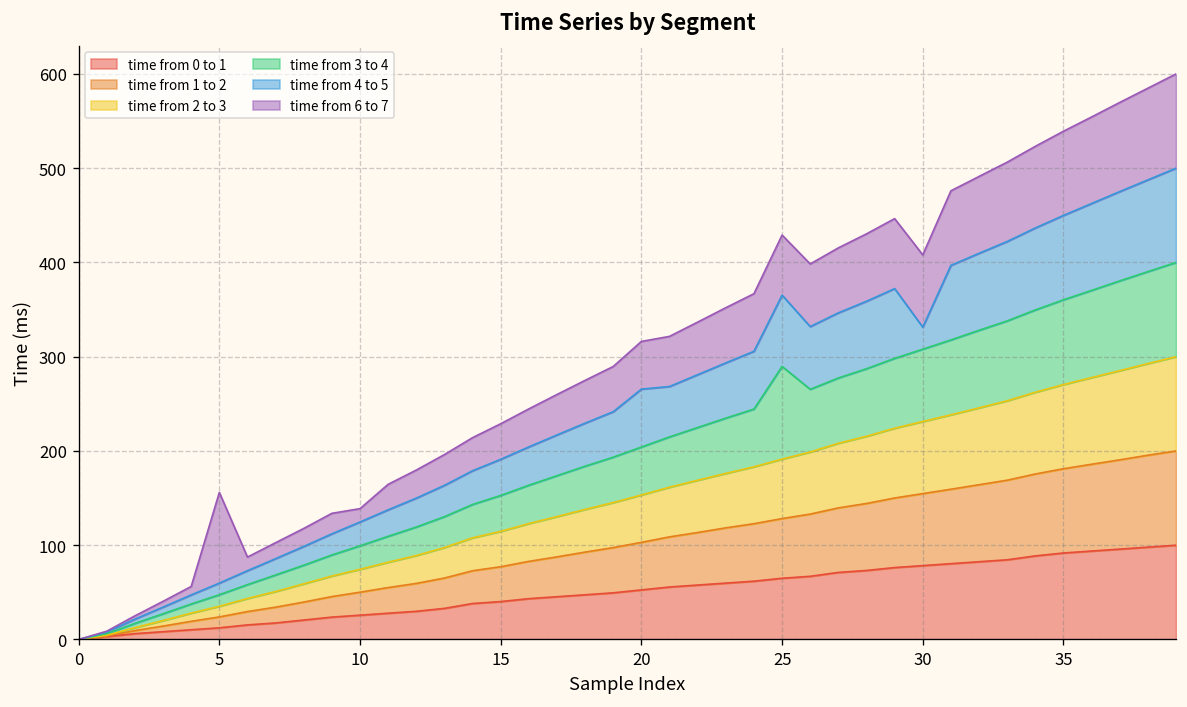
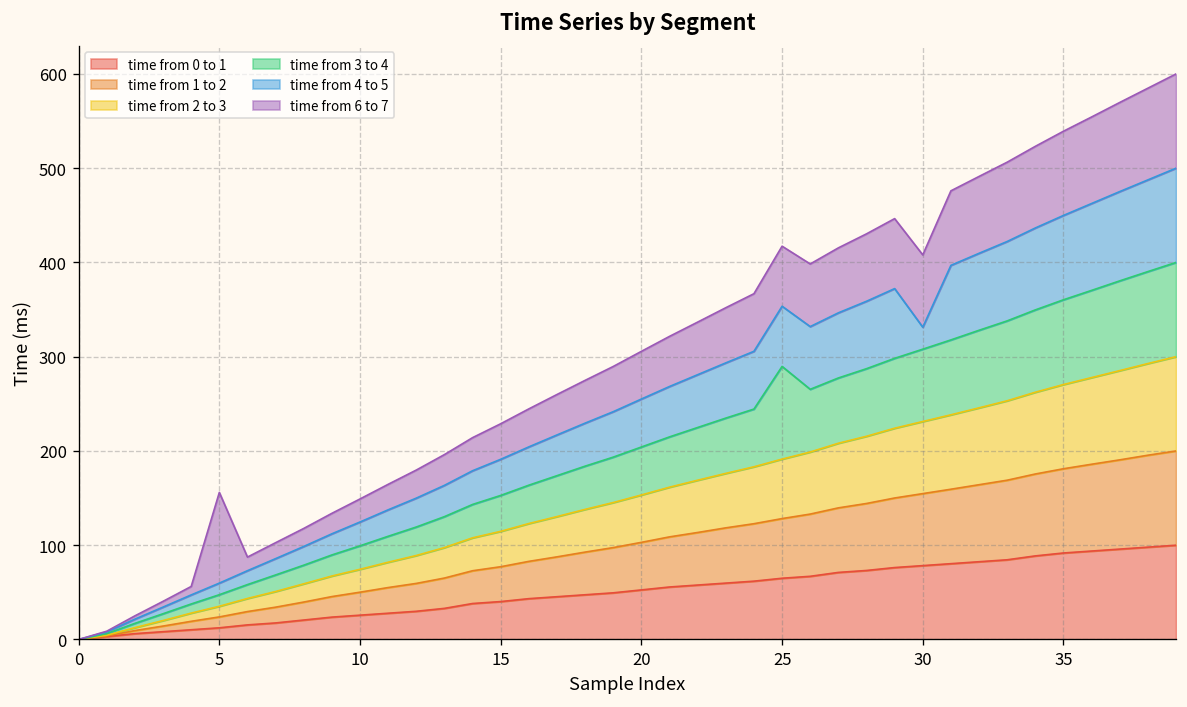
  {
    "time from 3 to 4": {
      "5": 10,
      "10": 20,
      "15": 40,
      "20": 50,
      "25": 100,
      "30": 80,
      "35": 90
    },
    "time from 4 to 5": {
      "5": 10,
      "10": 30,
      "15": 40,
-     "20": 60,
-     "25": 80,
+     "20": 50,
+     "25": 60,
      "30": 20,
      "35": 90
    },
    "time from 6 to 7": {
      "5": 100,
-     "10": 10,
+     "10": 20,
      "15": 40,
      "20": 50,
      "25": 60,
      "30": 80,
      "35": 90
    }
  }
